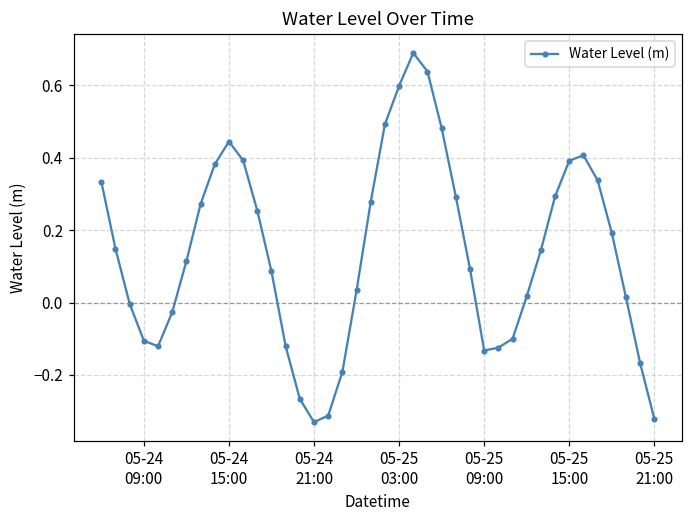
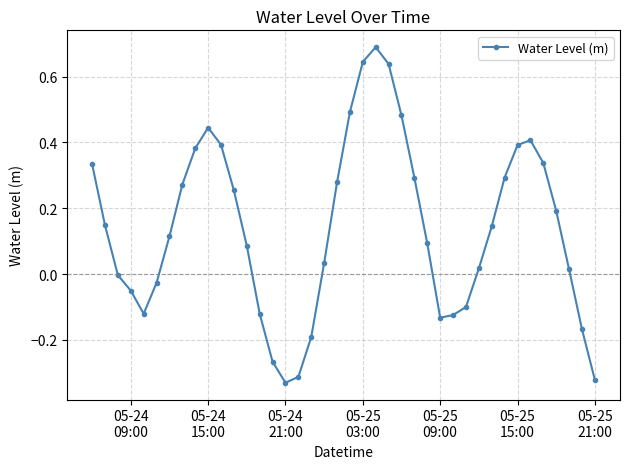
  {
-   "05-24 09:00": -0.11,
+   "05-24 09:00": -0.05,
    "05-24 15:00": 0.44,
    "05-24 21:00": -0.33,
-   "05-25 03:00": 0.60,
+   "05-25 03:00": 0.64,
    "05-25 09:00": -0.13,
    "05-25 15:00": 0.39,
    "05-25 21:00": -0.32
  }
